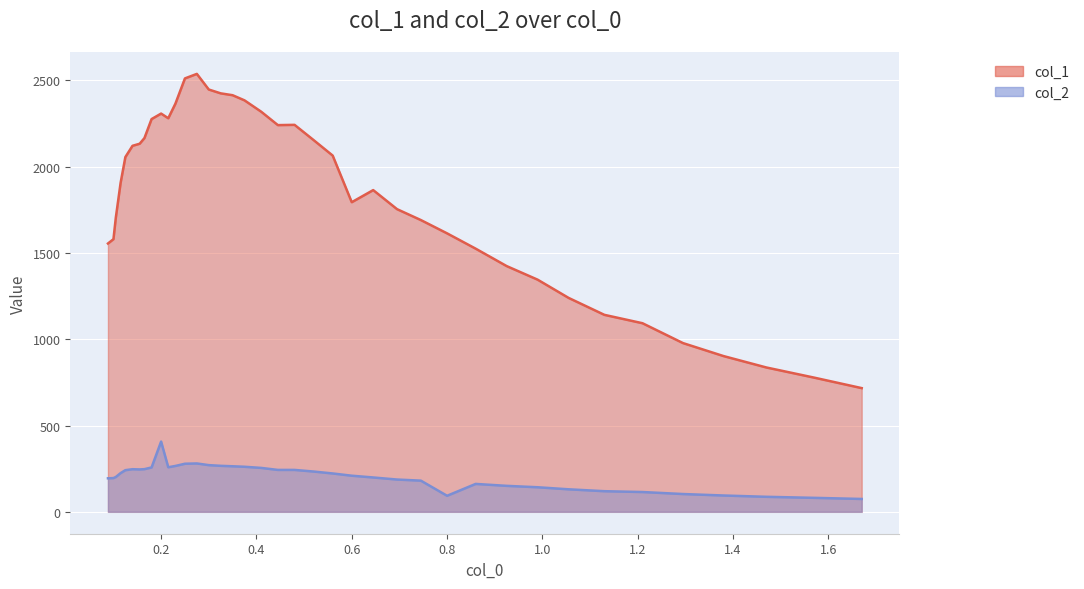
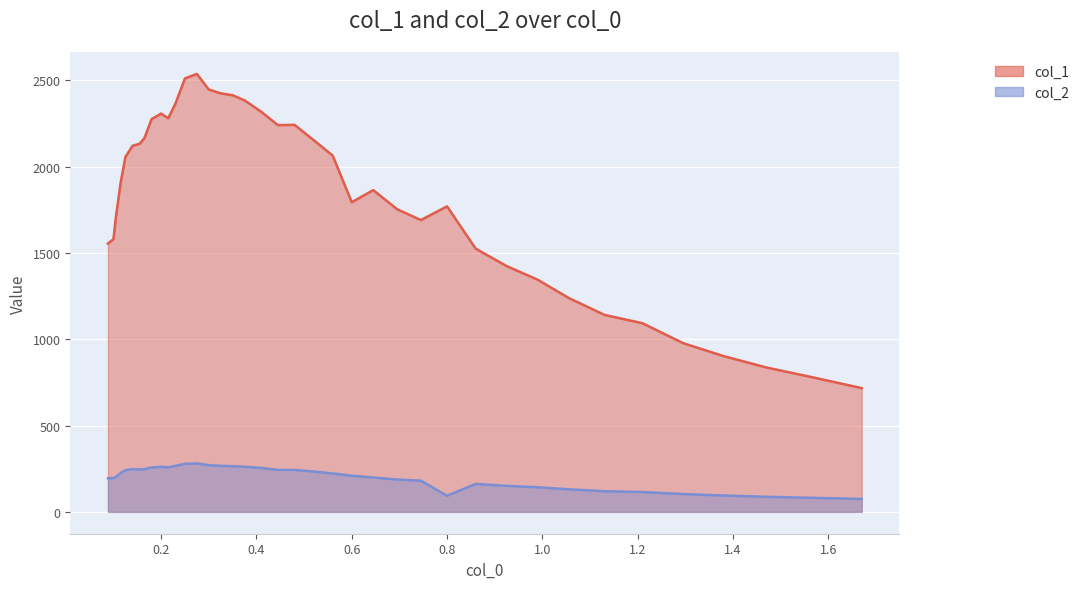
  {
    "col_1": {
      "0.2": 2310,
      "0.6": 1790,
-     "0.8": 1610
+     "0.8": 1770
    },
    "col_2": {
-     "0.2": 410,
+     "0.2": 260,
      "0.6": 210,
      "0.8": 90
    }
  }
